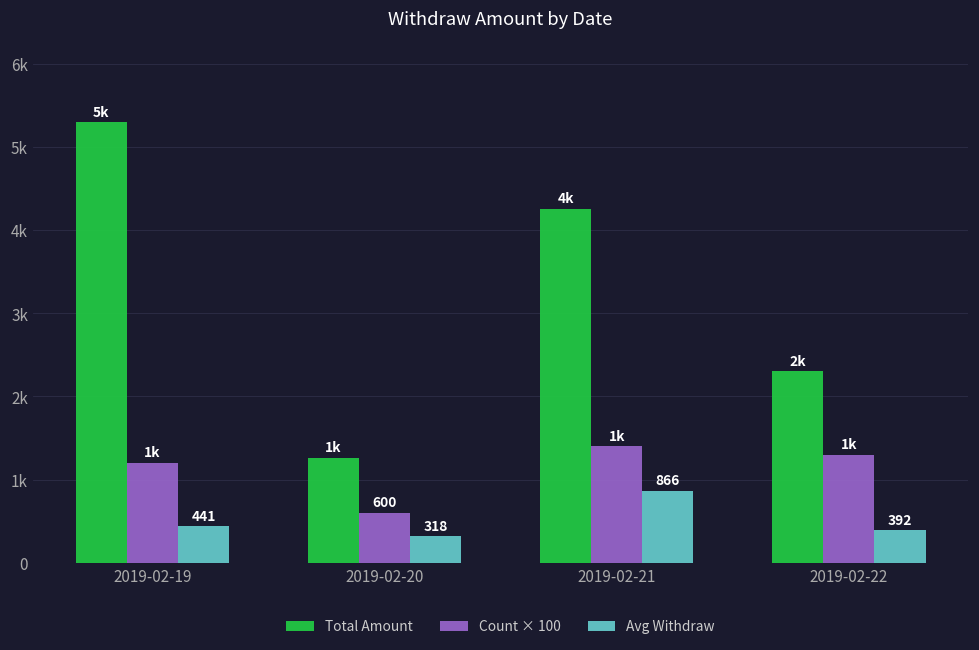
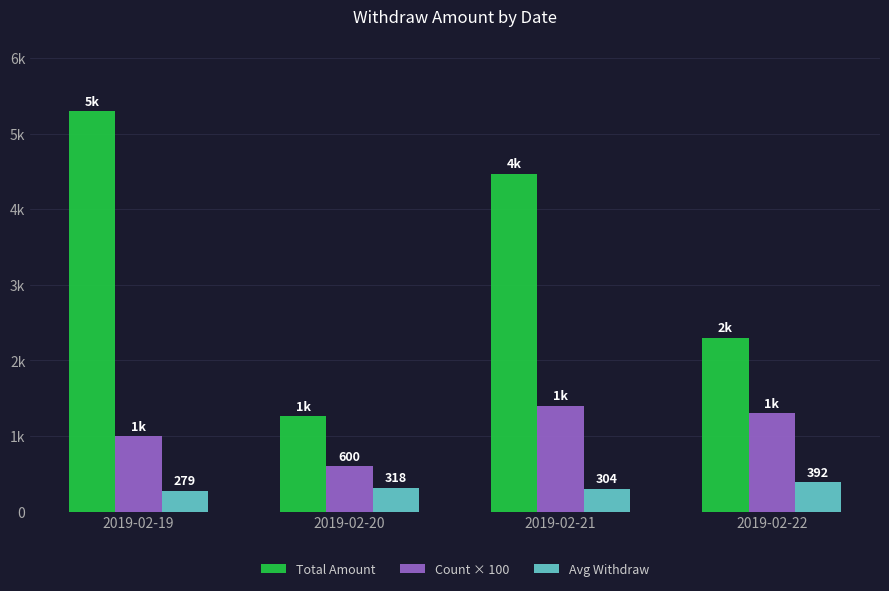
  {
    "Total Amount": {
-     "2019-02-21": 4300
+     "2019-02-21": 4500
    },
    "Count × 100": {
-     "2019-02-19": 1200
+     "2019-02-19": 1000
    },
    "Avg Withdraw": {
-     "2019-02-19": 441,
+     "2019-02-19": 279,
      "2019-02-20": 318,
-     "2019-02-21": 866,
+     "2019-02-21": 304,
      "2019-02-22": 392
    }
  }
